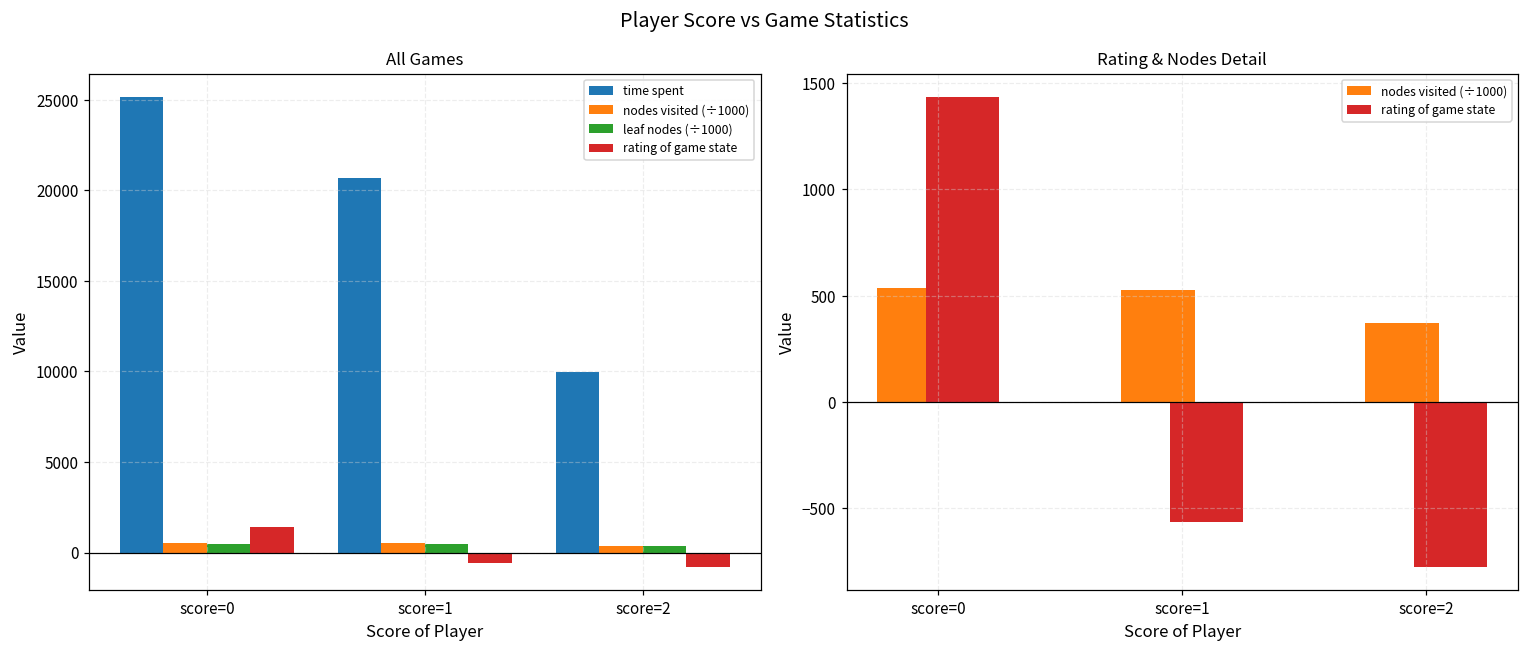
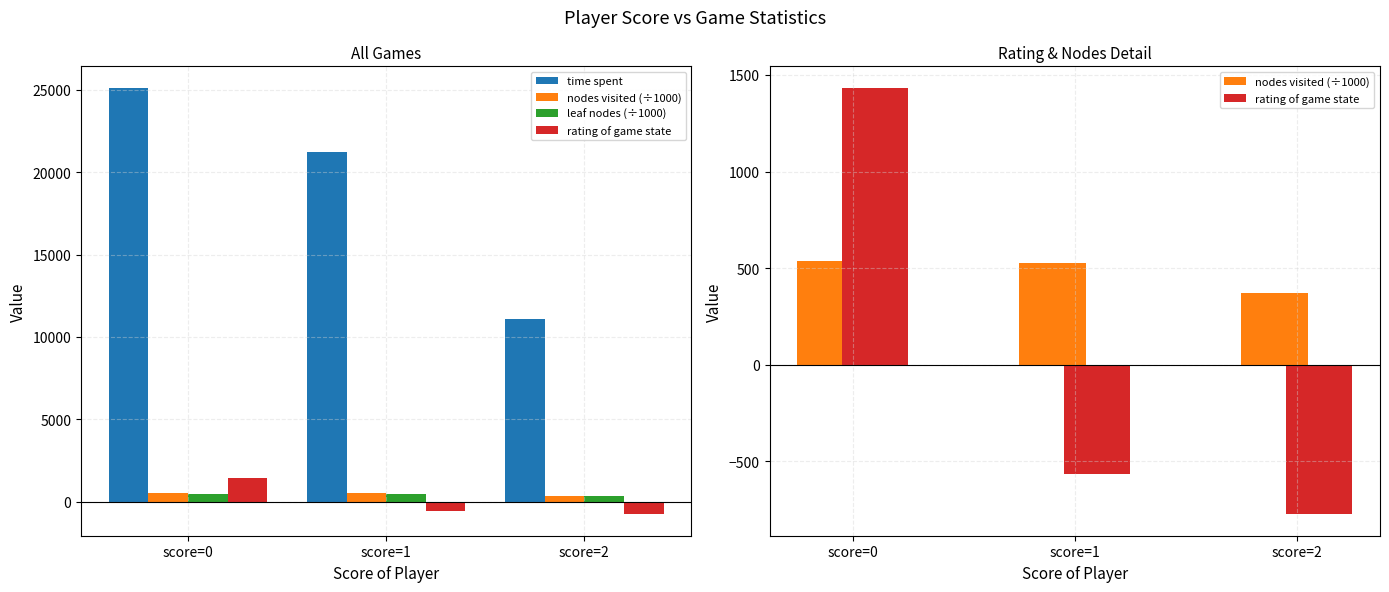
  {
    "All Games": {
      "time spent": {
        "score=0": 25100,
-       "score=1": 20700,
-       "score=2": 10000
+       "score=1": 21200,
+       "score=2": 11100
      },
      "nodes visited (÷1000)": {
        "score=0": 500,
        "score=1": 500,
        "score=2": 400
      },
      "leaf nodes (÷1000)": {
        "score=0": 500,
        "score=1": 500,
        "score=2": 300
      },
      "rating of game state": {
        "score=0": 1400,
        "score=1": -600,
        "score=2": -800
      }
    },
    "Rating & Nodes Detail": {
      "nodes visited (÷1000)": {
        "score=0": 540,
        "score=1": 530,
        "score=2": 370
      },
      "rating of game state": {
        "score=0": 1430,
        "score=1": -560,
        "score=2": -780
      }
    }
  }
